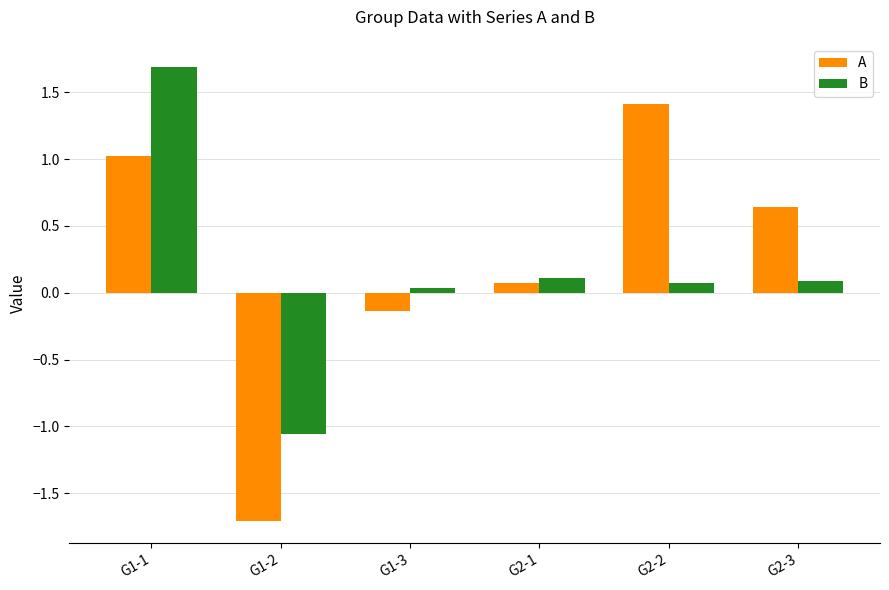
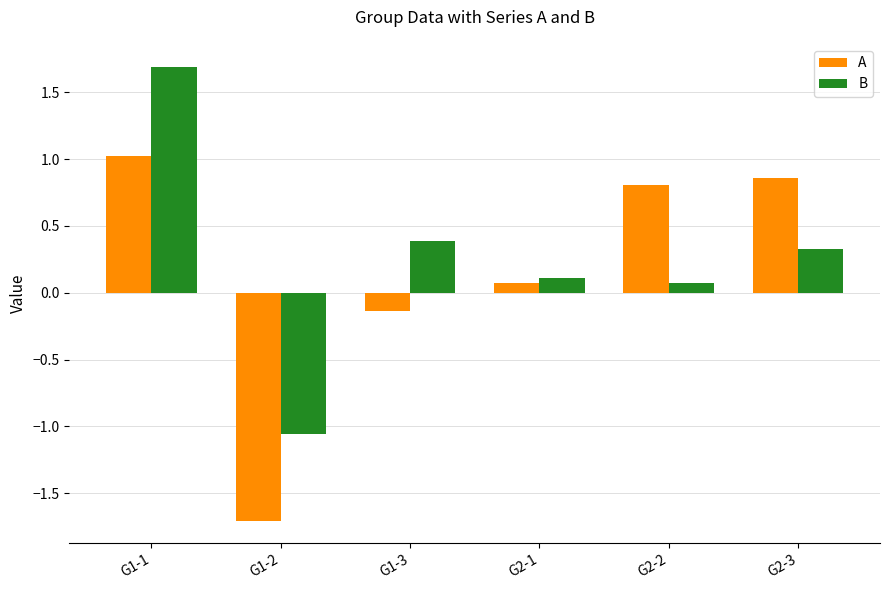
  {
    "A": {
      "G1-1": 1.03,
      "G1-2": -1.71,
      "G1-3": -0.13,
      "G2-1": 0.07,
-     "G2-2": 1.41,
-     "G2-3": 0.64
+     "G2-2": 0.81,
+     "G2-3": 0.86
    },
    "B": {
      "G1-1": 1.69,
      "G1-2": -1.05,
-     "G1-3": 0.04,
+     "G1-3": 0.39,
      "G2-1": 0.11,
      "G2-2": 0.07,
-     "G2-3": 0.09
+     "G2-3": 0.33
    }
  }
